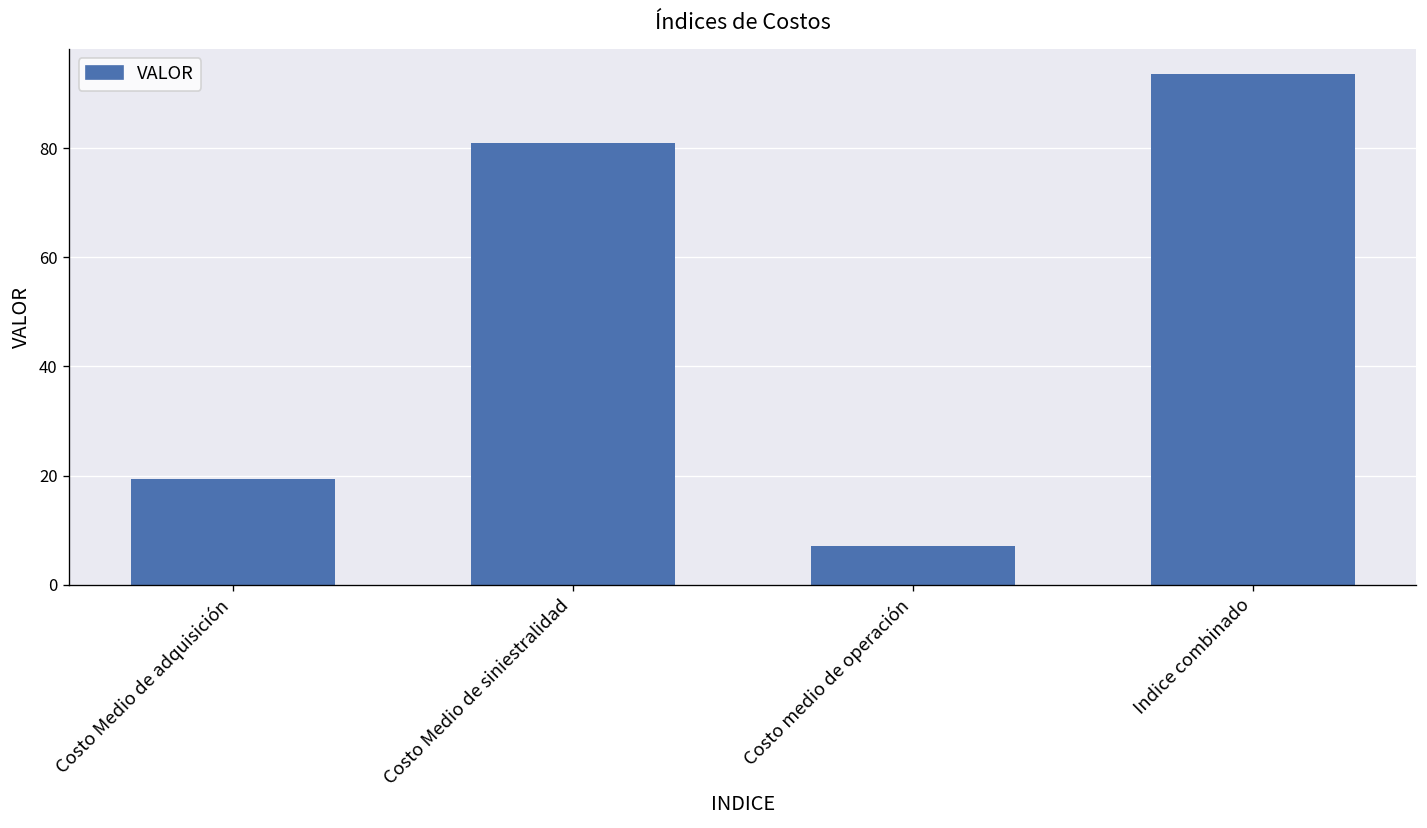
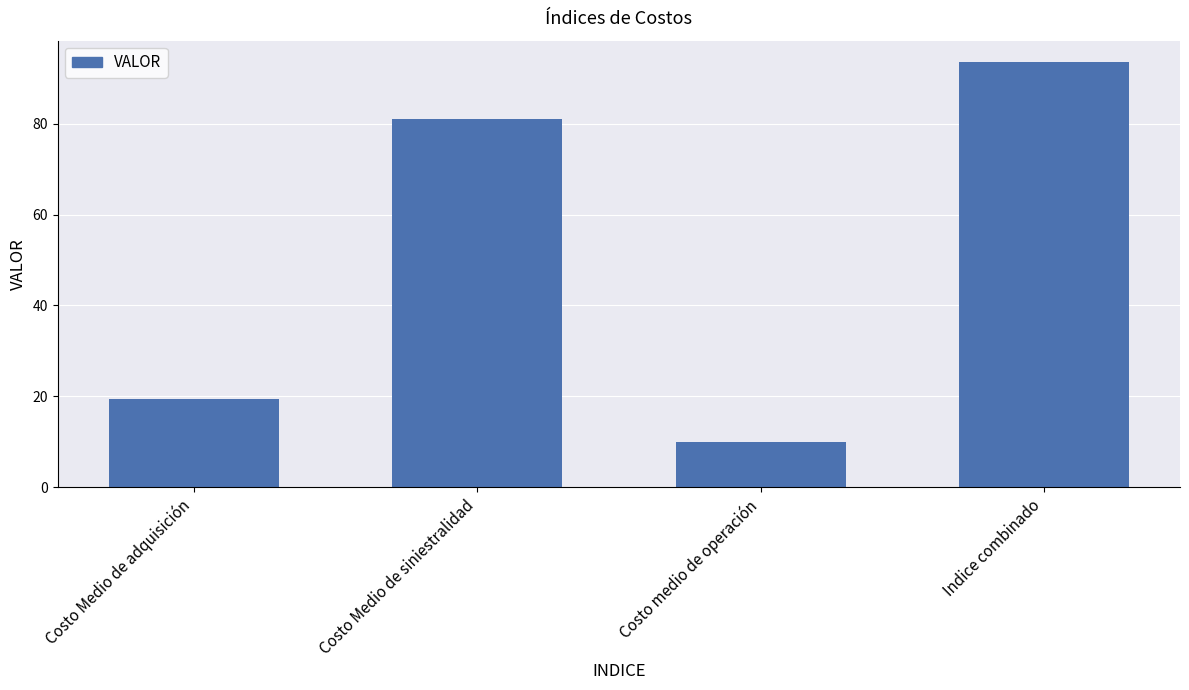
  {
    "Costo Medio de adquisición": 19,
    "Costo Medio de siniestralidad": 81,
-   "Costo medio de operación": 7,
+   "Costo medio de operación": 10,
    "Indice combinado": 94
  }
